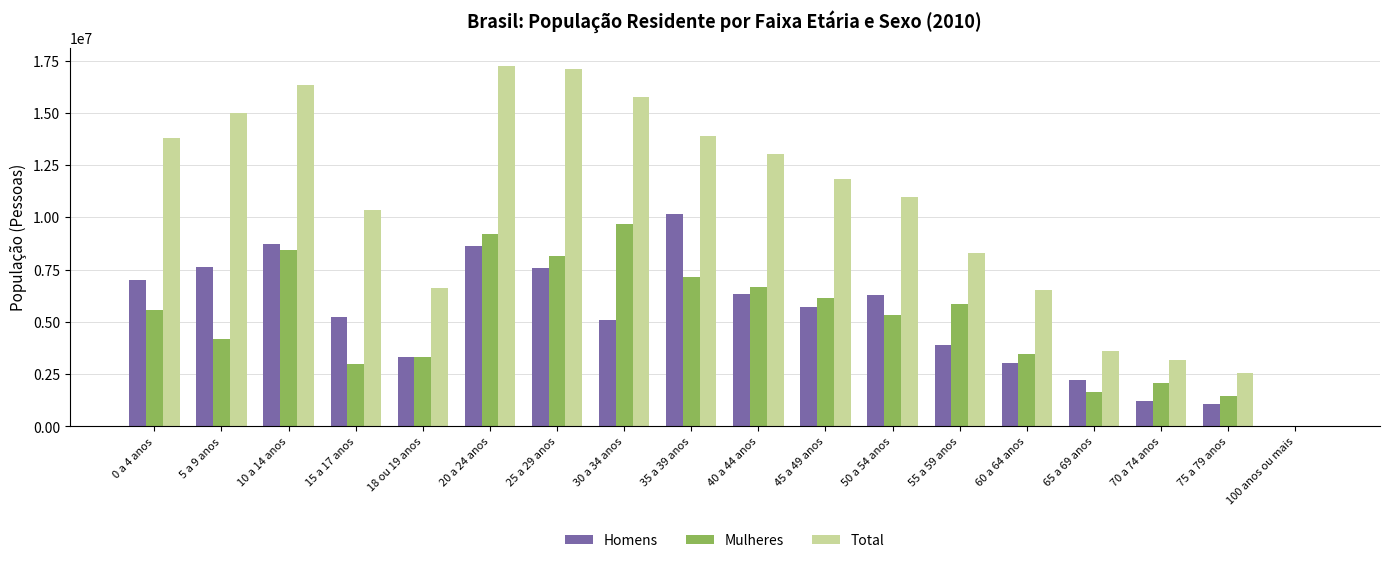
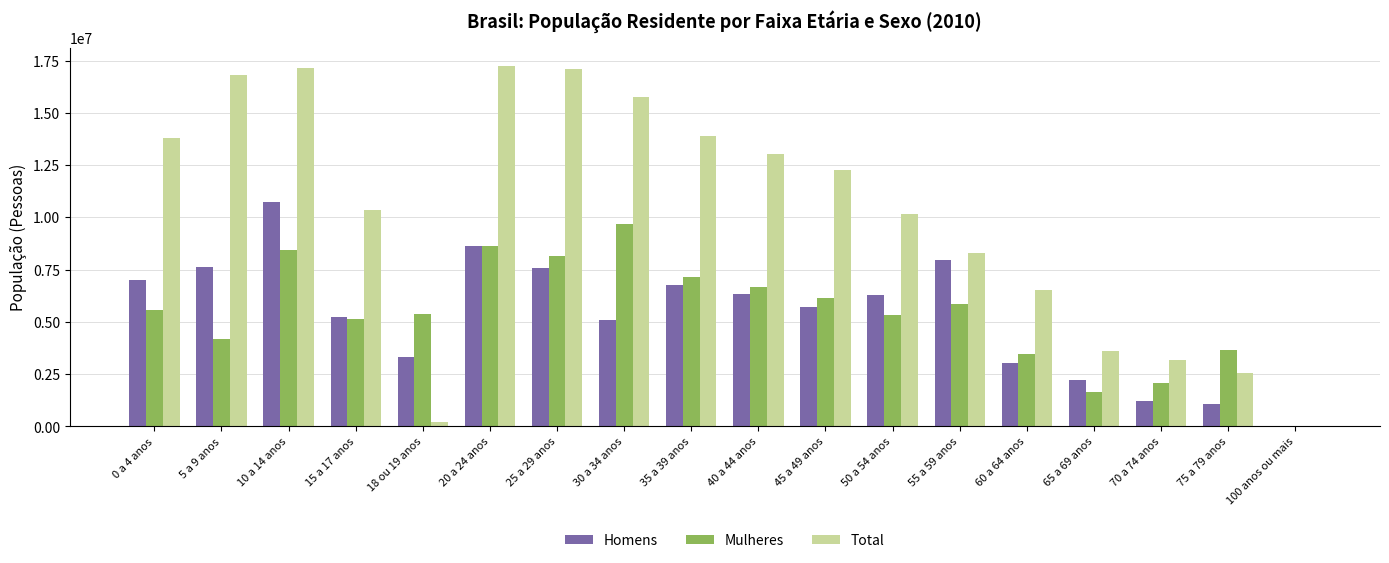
  {
    "Homens": {
      "0 a 4 anos": 7000000,
      "5 a 9 anos": 7600000,
-     "10 a 14 anos": 8700000,
+     "10 a 14 anos": 10800000,
      "15 a 17 anos": 5200000,
      "18 ou 19 anos": 3300000,
      "20 a 24 anos": 8600000,
      "25 a 29 anos": 7600000,
      "30 a 34 anos": 5100000,
-     "35 a 39 anos": 10100000,
+     "35 a 39 anos": 6800000,
      "40 a 44 anos": 6300000,
      "45 a 49 anos": 5700000,
      "50 a 54 anos": 6300000,
-     "55 a 59 anos": 3900000,
+     "55 a 59 anos": 7900000,
      "60 a 64 anos": 3000000,
      "65 a 69 anos": 2200000,
      "70 a 74 anos": 1200000,
      "75 a 79 anos": 1100000
    },
    "Mulheres": {
      "0 a 4 anos": 5600000,
      "5 a 9 anos": 4200000,
      "10 a 14 anos": 8400000,
-     "15 a 17 anos": 3000000,
-     "18 ou 19 anos": 3300000,
-     "20 a 24 anos": 9200000,
+     "15 a 17 anos": 5100000,
+     "18 ou 19 anos": 5400000,
+     "20 a 24 anos": 8600000,
      "25 a 29 anos": 8100000,
      "30 a 34 anos": 9700000,
      "35 a 39 anos": 7100000,
      "40 a 44 anos": 6700000,
      "45 a 49 anos": 6100000,
      "50 a 54 anos": 5300000,
      "55 a 59 anos": 5800000,
      "60 a 64 anos": 3500000,
      "65 a 69 anos": 1700000,
      "70 a 74 anos": 2100000,
-     "75 a 79 anos": 1500000
+     "75 a 79 anos": 3600000
    },
    "Total": {
      "0 a 4 anos": 13800000,
-     "5 a 9 anos": 15000000,
-     "10 a 14 anos": 16300000,
+     "5 a 9 anos": 16800000,
+     "10 a 14 anos": 17200000,
      "15 a 17 anos": 10400000,
-     "18 ou 19 anos": 6600000,
+     "18 ou 19 anos": 200000,
      "20 a 24 anos": 17200000,
      "25 a 29 anos": 17100000,
      "30 a 34 anos": 15700000,
      "35 a 39 anos": 13900000,
      "40 a 44 anos": 13000000,
-     "45 a 49 anos": 11800000,
-     "50 a 54 anos": 11000000,
+     "45 a 49 anos": 12300000,
+     "50 a 54 anos": 10100000,
      "55 a 59 anos": 8300000,
      "60 a 64 anos": 6500000,
      "65 a 69 anos": 3600000,
      "70 a 74 anos": 3200000,
      "75 a 79 anos": 2600000
    }
  }
